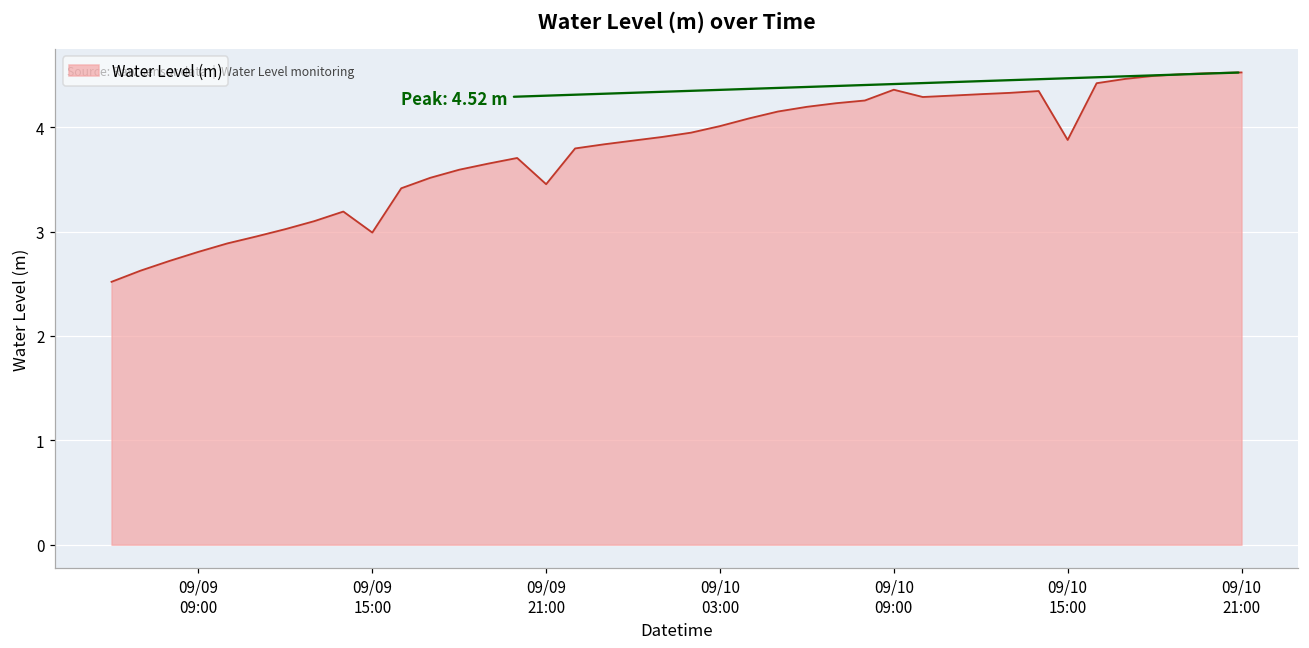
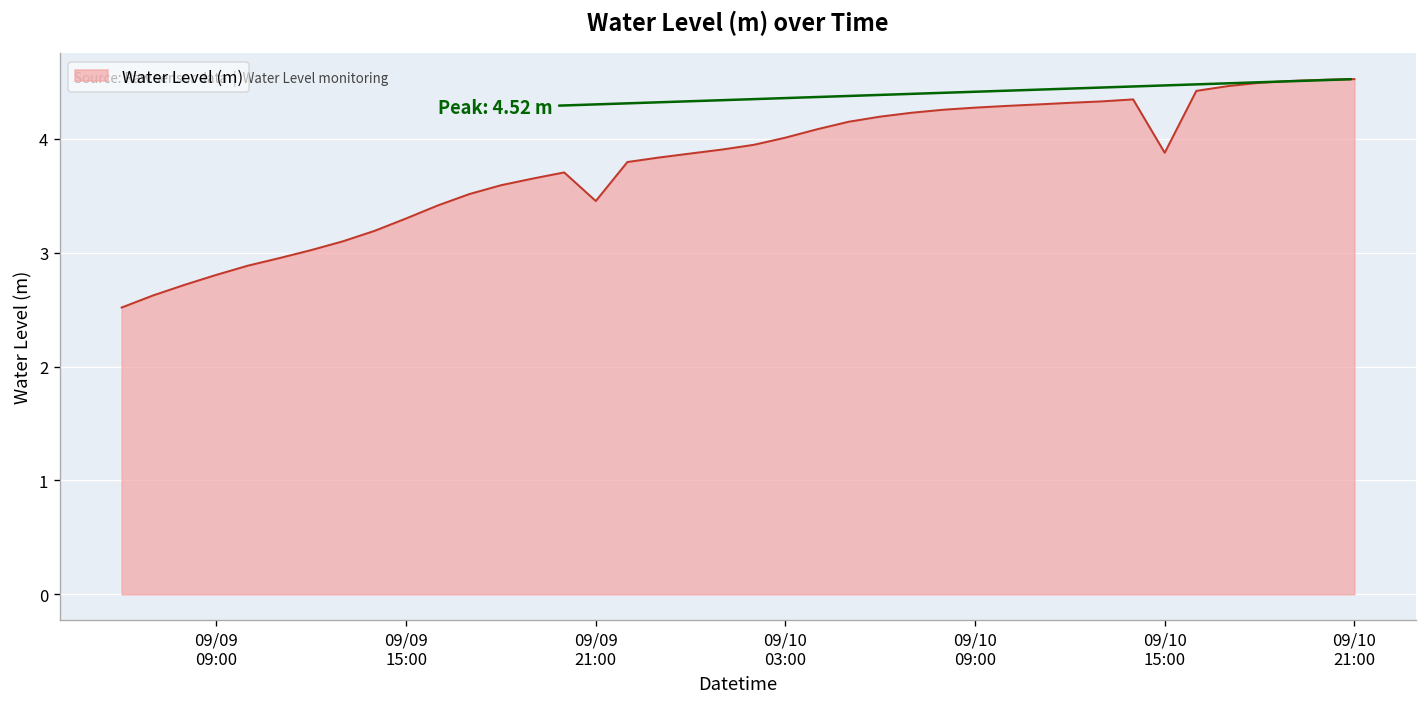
  {
    "09/09 09:00": 2.8,
-   "09/09 15:00": 3.0,
+   "09/09 15:00": 3.3,
    "09/09 21:00": 3.5,
    "09/10 03:00": 4.0,
-   "09/10 09:00": 4.4,
+   "09/10 09:00": 4.3,
    "09/10 15:00": 3.9,
    "09/10 21:00": 4.5
  }
